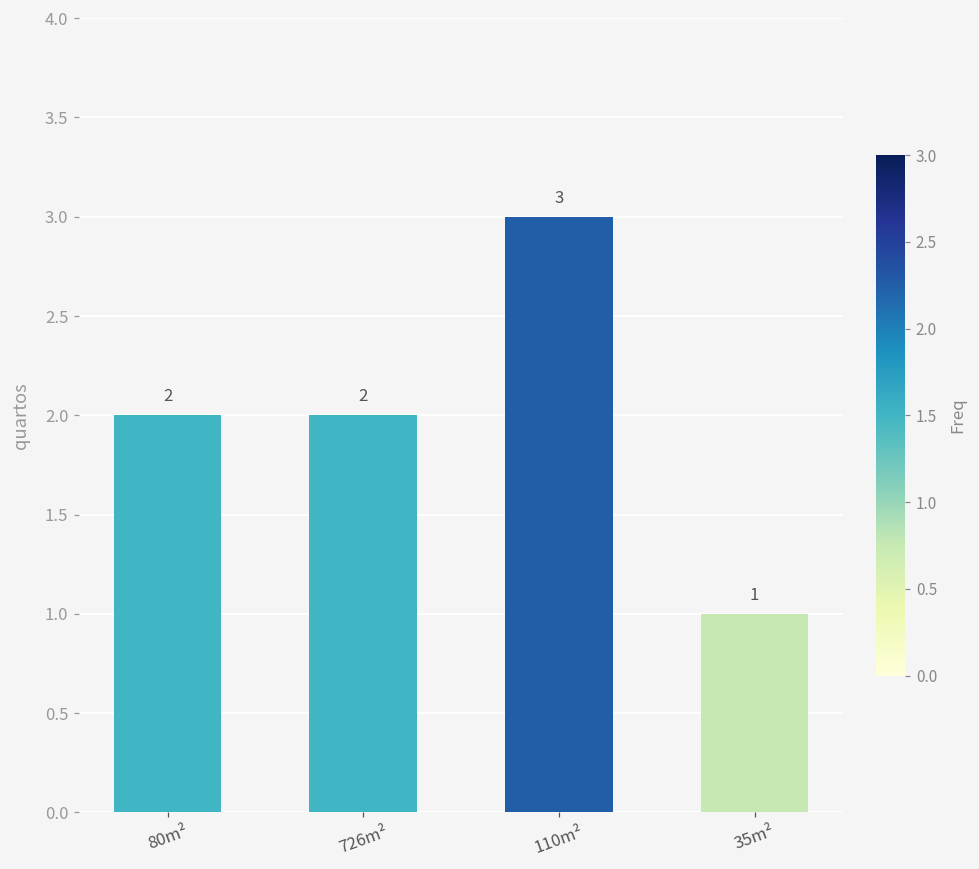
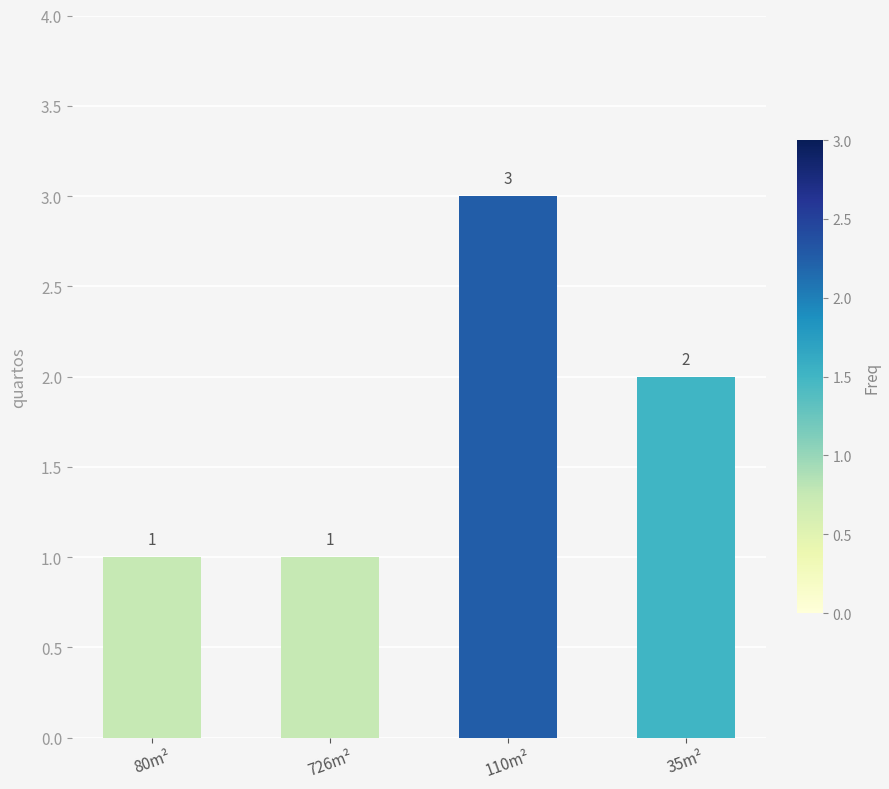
  {
-   "80m²": 2,
-   "726m²": 2,
+   "80m²": 1,
+   "726m²": 1,
    "110m²": 3,
-   "35m²": 1
+   "35m²": 2
  }
